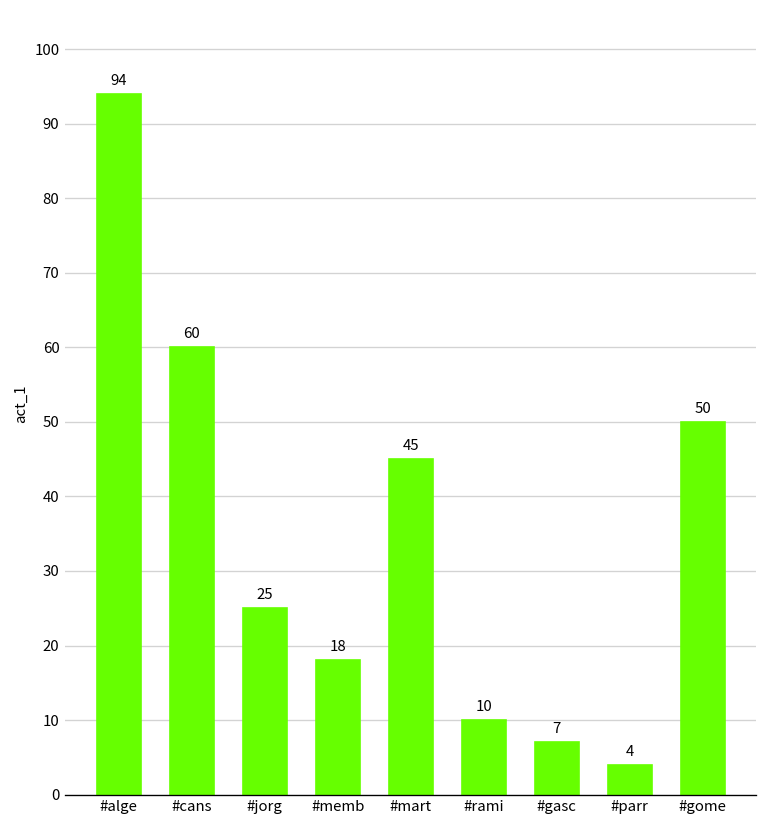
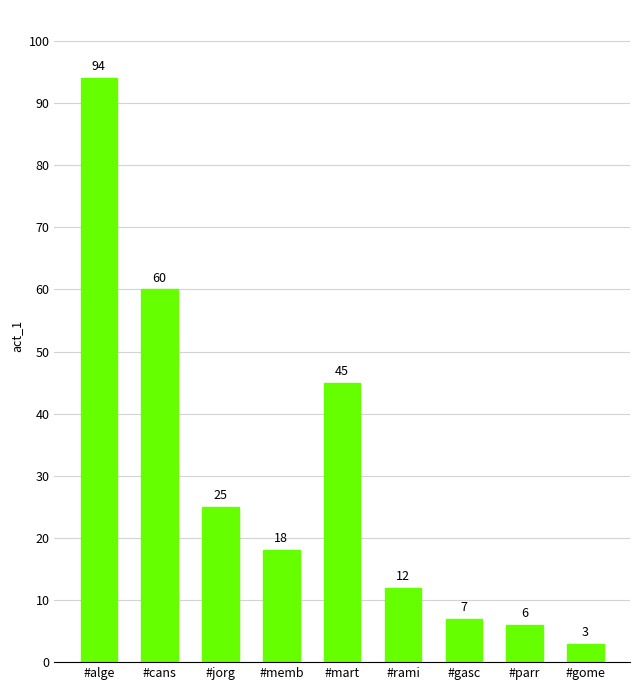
  {
    "#alge": 94,
    "#cans": 60,
    "#jorg": 25,
    "#memb": 18,
    "#mart": 45,
-   "#rami": 10,
+   "#rami": 12,
    "#gasc": 7,
-   "#parr": 4,
-   "#gome": 50
+   "#parr": 6,
+   "#gome": 3
  }
